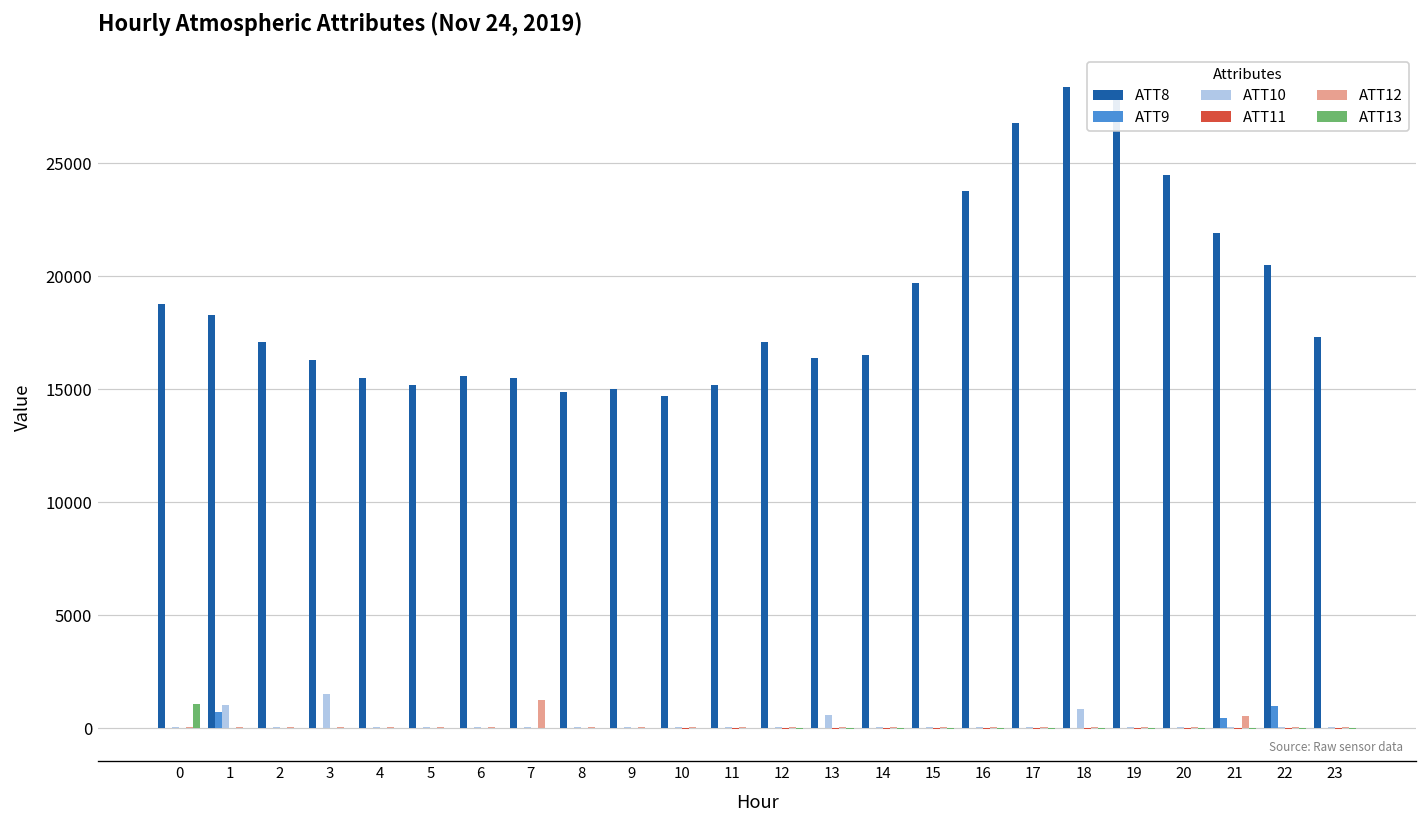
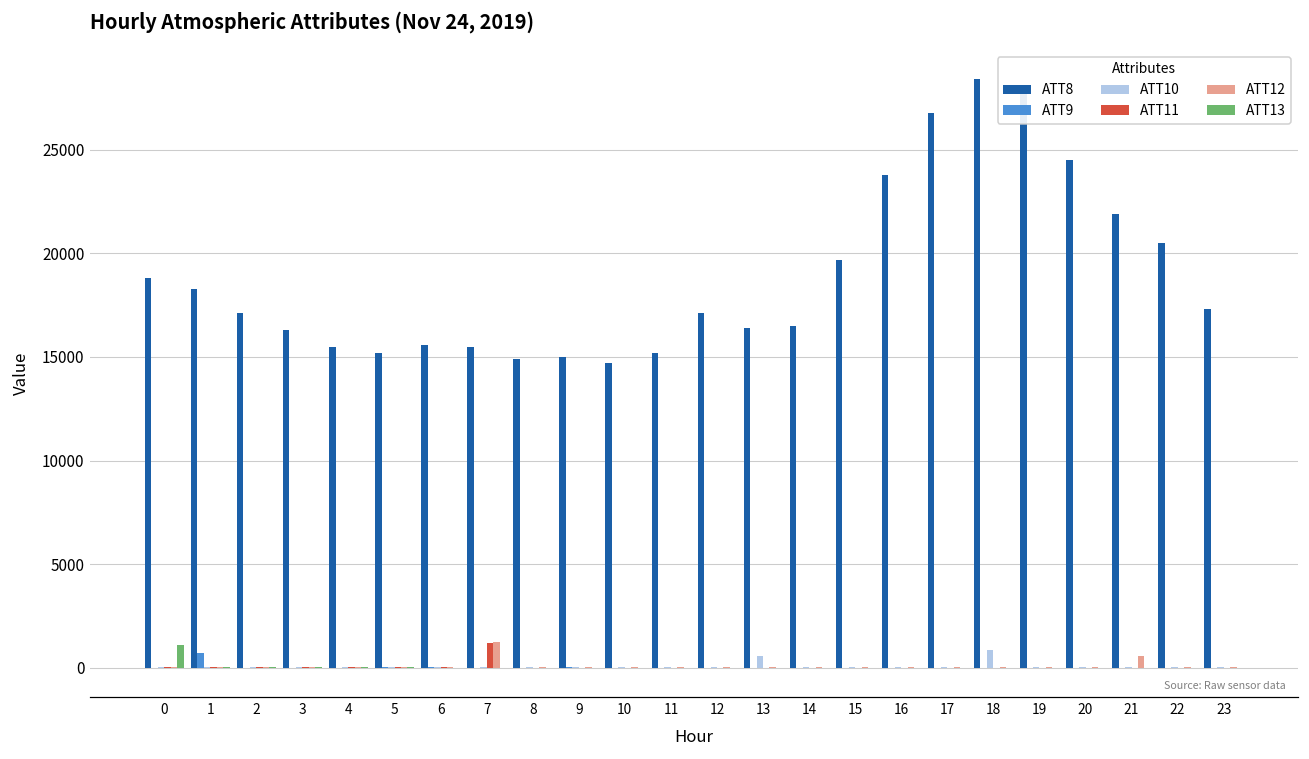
  {
    "ATT8": {
      "0": 18800,
      "1": 18300,
      "2": 17100,
      "3": 16300,
      "4": 15500,
      "5": 15200,
      "6": 15600,
      "7": 15500,
      "8": 14900,
      "9": 15000,
      "10": 14700,
      "11": 15200,
      "12": 17100,
      "13": 16400,
      "14": 16500,
      "15": 19700,
      "16": 23800,
      "17": 26800,
      "18": 28400,
      "20": 24500,
      "21": 21900,
      "22": 20500,
      "23": 17300
    },
    "ATT9": {
      "1": 700,
-     "21": 400,
-     "22": 1000
+     "21": 0,
+     "22": 0
    },
    "ATT10": {
-     "1": 1100,
-     "3": 1500,
+     "1": 0,
+     "3": 100,
      "13": 600,
      "18": 900
    },
    "ATT11": {
-     "7": 0
+     "7": 1200
    },
    "ATT12": {
      "7": 1300,
      "21": 500
    },
    "ATT13": {
      "0": 1100
    }
  }
